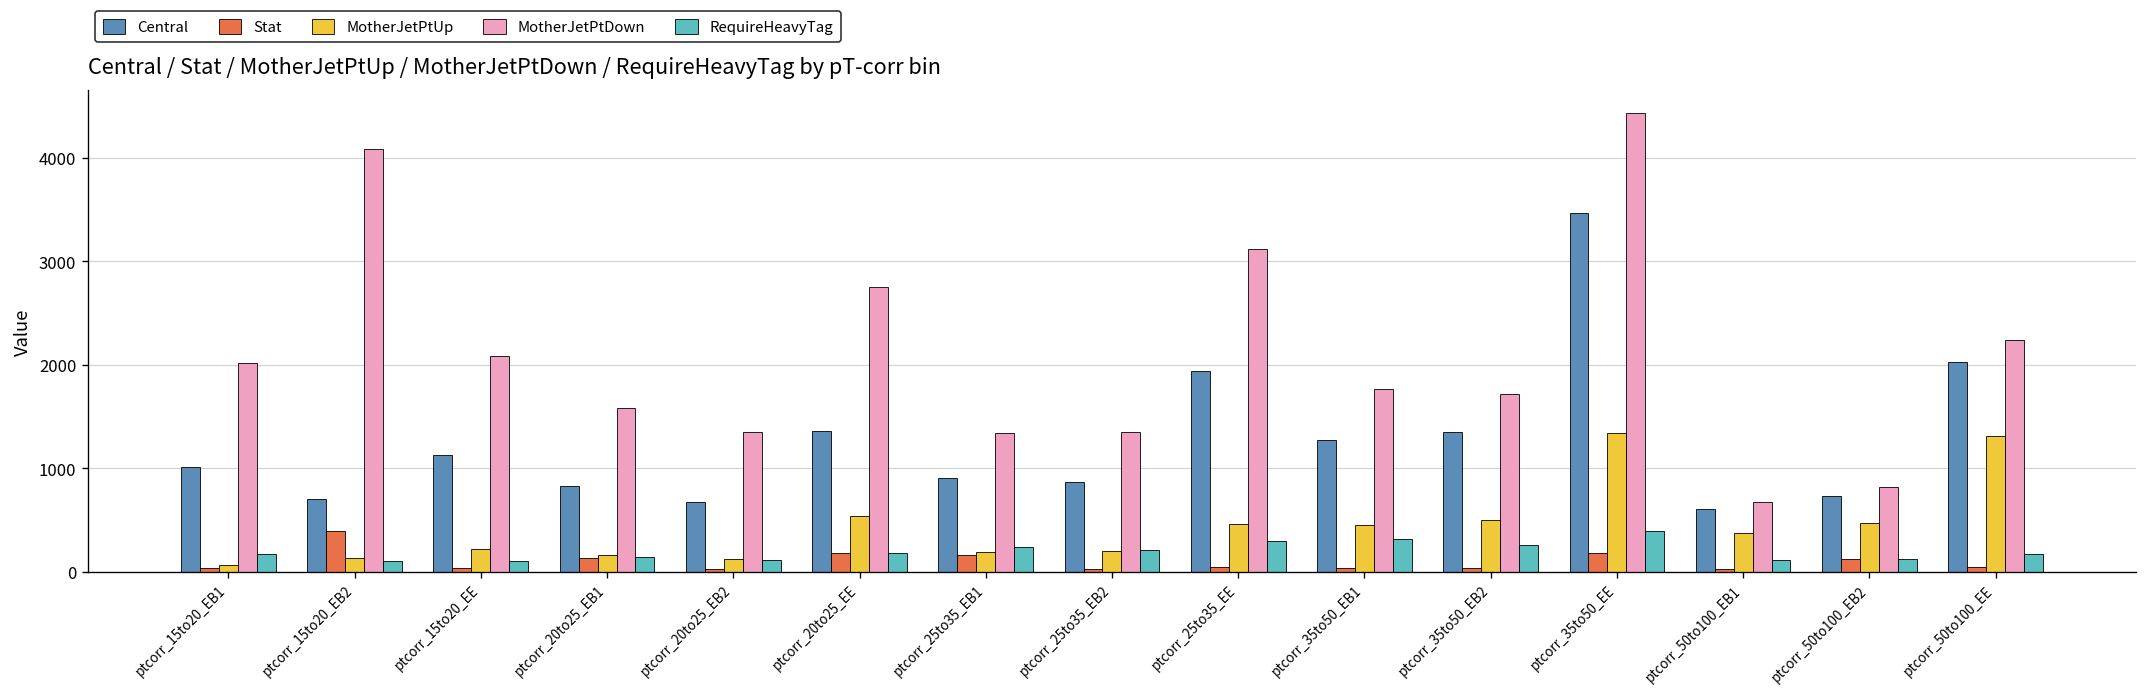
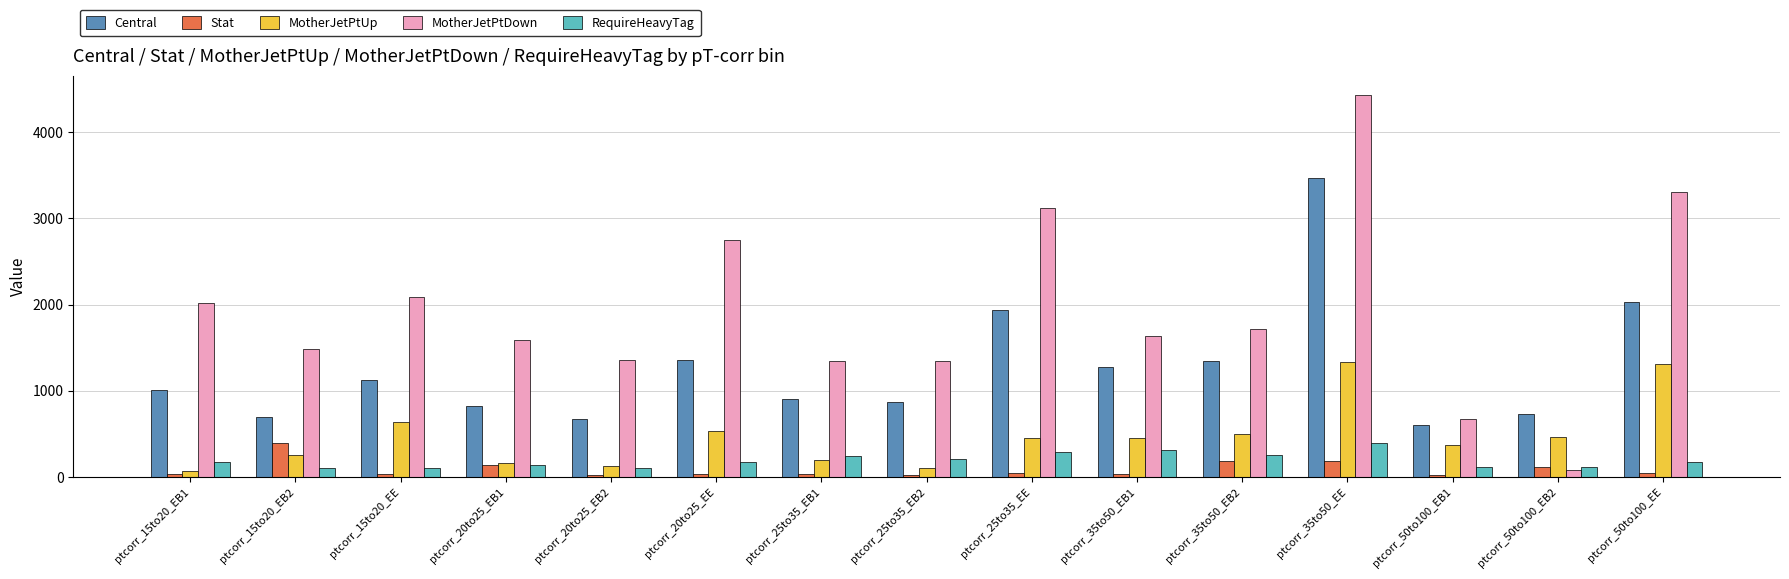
  {
    "Stat": {
      "ptcorr_15to20_EB1": 0,
      "ptcorr_15to20_EB2": 400,
      "ptcorr_15to20_EE": 0,
      "ptcorr_20to25_EB1": 100,
-     "ptcorr_20to25_EE": 200,
-     "ptcorr_25to35_EB1": 200,
+     "ptcorr_20to25_EE": 0,
+     "ptcorr_25to35_EB1": 0,
      "ptcorr_25to35_EB2": 0,
      "ptcorr_25to35_EE": 0,
      "ptcorr_35to50_EB1": 0,
-     "ptcorr_35to50_EB2": 0,
+     "ptcorr_35to50_EB2": 200,
      "ptcorr_35to50_EE": 200,
      "ptcorr_50to100_EB2": 100,
      "ptcorr_50to100_EE": 0
    },
    "MotherJetPtUp": {
      "ptcorr_15to20_EB1": 100,
-     "ptcorr_15to20_EB2": 100,
-     "ptcorr_15to20_EE": 200,
+     "ptcorr_15to20_EB2": 300,
+     "ptcorr_15to20_EE": 600,
      "ptcorr_20to25_EB1": 200,
      "ptcorr_20to25_EB2": 100,
      "ptcorr_20to25_EE": 500,
      "ptcorr_25to35_EB1": 200,
-     "ptcorr_25to35_EB2": 200,
+     "ptcorr_25to35_EB2": 100,
      "ptcorr_25to35_EE": 500,
      "ptcorr_35to50_EB1": 500,
      "ptcorr_35to50_EB2": 500,
      "ptcorr_35to50_EE": 1300,
      "ptcorr_50to100_EB1": 400,
      "ptcorr_50to100_EB2": 500,
      "ptcorr_50to100_EE": 1300
    },
    "MotherJetPtDown": {
      "ptcorr_15to20_EB1": 2000,
-     "ptcorr_15to20_EB2": 4100,
+     "ptcorr_15to20_EB2": 1500,
      "ptcorr_15to20_EE": 2100,
      "ptcorr_20to25_EB1": 1600,
      "ptcorr_20to25_EB2": 1400,
      "ptcorr_20to25_EE": 2700,
      "ptcorr_25to35_EB1": 1300,
      "ptcorr_25to35_EB2": 1300,
      "ptcorr_25to35_EE": 3100,
-     "ptcorr_35to50_EB1": 1800,
+     "ptcorr_35to50_EB1": 1600,
      "ptcorr_35to50_EB2": 1700,
      "ptcorr_35to50_EE": 4400,
      "ptcorr_50to100_EB1": 700,
-     "ptcorr_50to100_EB2": 800,
-     "ptcorr_50to100_EE": 2200
+     "ptcorr_50to100_EB2": 100,
+     "ptcorr_50to100_EE": 3300
    }
  }
